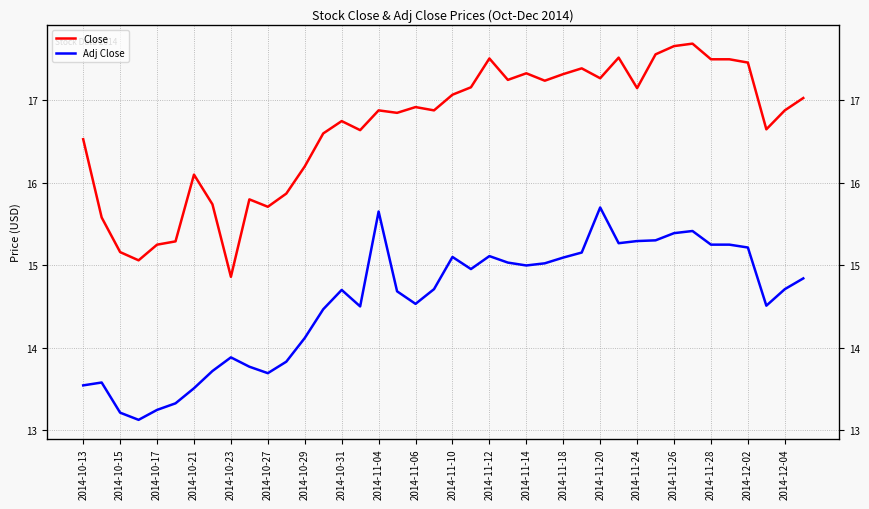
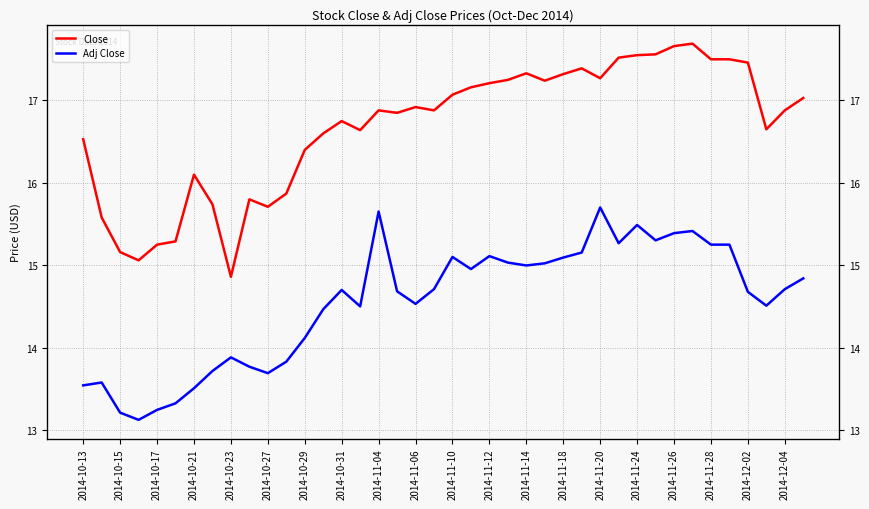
  {
    "Close": {
      "2014-10-13": 16.5,
      "2014-10-15": 15.2,
      "2014-10-17": 15.3,
      "2014-10-21": 16.1,
      "2014-10-23": 14.9,
      "2014-10-27": 15.7,
-     "2014-10-29": 16.2,
+     "2014-10-29": 16.4,
      "2014-10-31": 16.8,
      "2014-11-04": 16.9,
      "2014-11-06": 16.9,
      "2014-11-10": 17.1,
-     "2014-11-12": 17.5,
+     "2014-11-12": 17.2,
      "2014-11-14": 17.3,
      "2014-11-18": 17.3,
      "2014-11-20": 17.3,
-     "2014-11-24": 17.2,
+     "2014-11-24": 17.6,
      "2014-11-26": 17.7,
      "2014-11-28": 17.5,
      "2014-12-02": 17.5,
      "2014-12-04": 16.9
    },
    "Adj Close": {
      "2014-10-13": 13.5,
      "2014-10-15": 13.2,
      "2014-10-17": 13.2,
      "2014-10-21": 13.5,
      "2014-10-23": 13.9,
      "2014-10-27": 13.7,
      "2014-10-29": 14.1,
      "2014-10-31": 14.7,
      "2014-11-04": 15.7,
      "2014-11-06": 14.5,
      "2014-11-10": 15.1,
      "2014-11-12": 15.1,
      "2014-11-14": 15.0,
      "2014-11-18": 15.1,
      "2014-11-20": 15.7,
-     "2014-11-24": 15.3,
+     "2014-11-24": 15.5,
      "2014-11-26": 15.4,
      "2014-11-28": 15.3,
-     "2014-12-02": 15.2,
+     "2014-12-02": 14.7,
      "2014-12-04": 14.7
    }
  }
